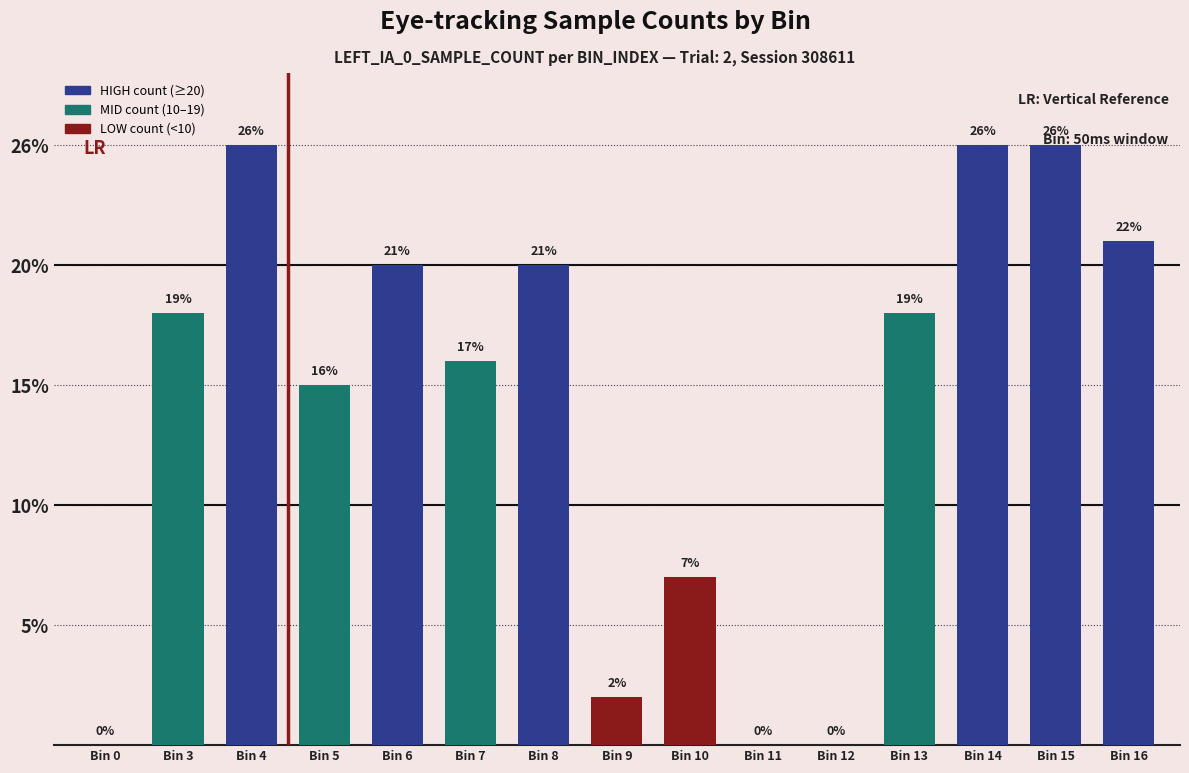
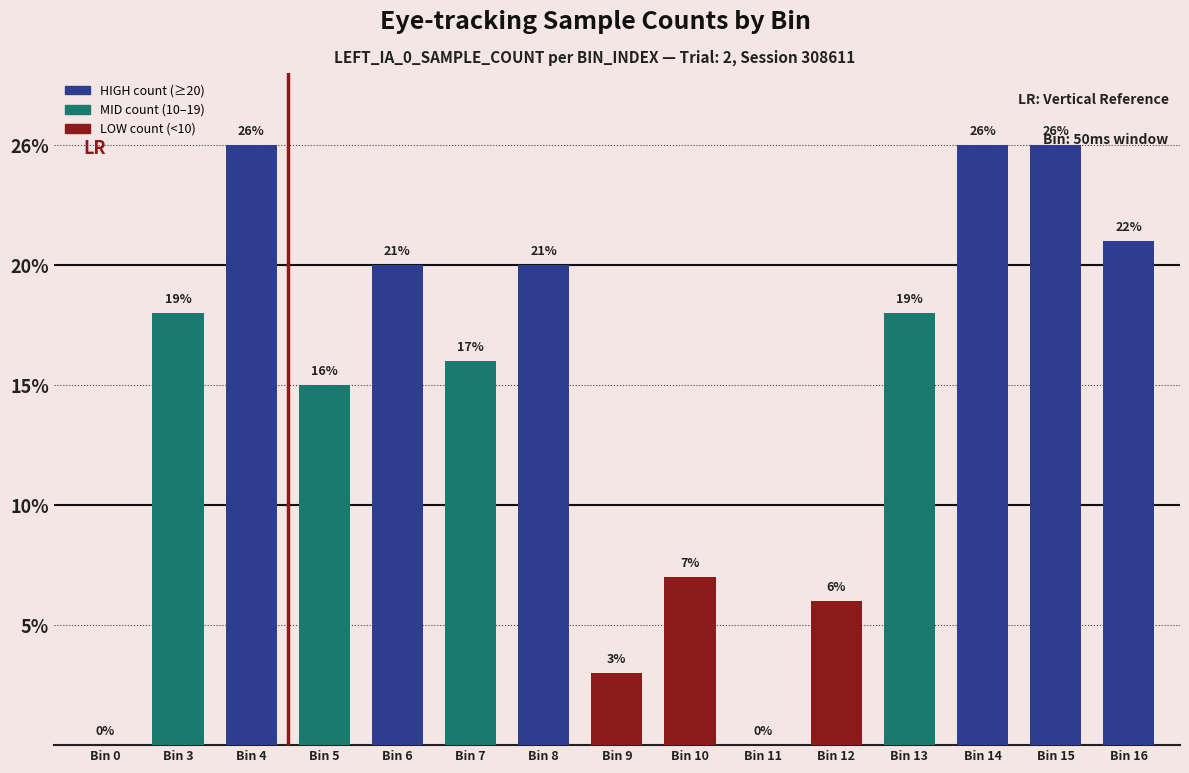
  {
    "Bin 0": "0%",
-   "Bin 9": "2%",
+   "Bin 9": "3%",
    "Bin 10": "7%",
    "Bin 11": "0%",
-   "Bin 12": "0%"
+   "Bin 12": "6%"
  }
